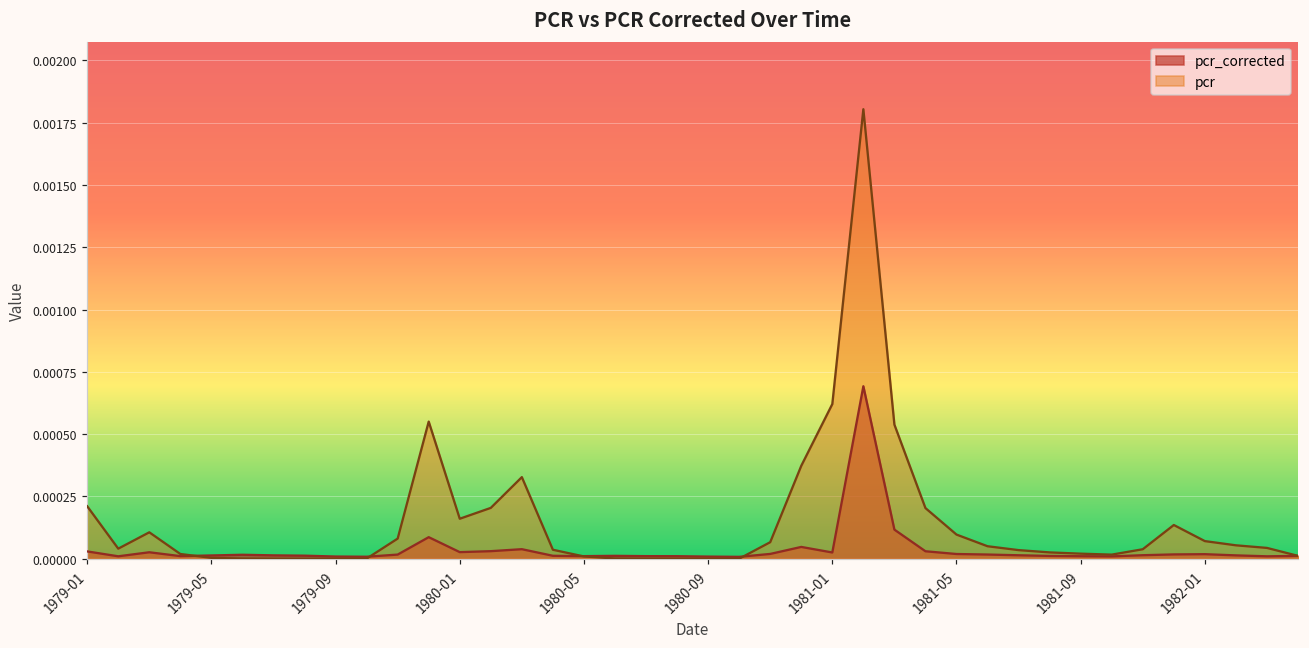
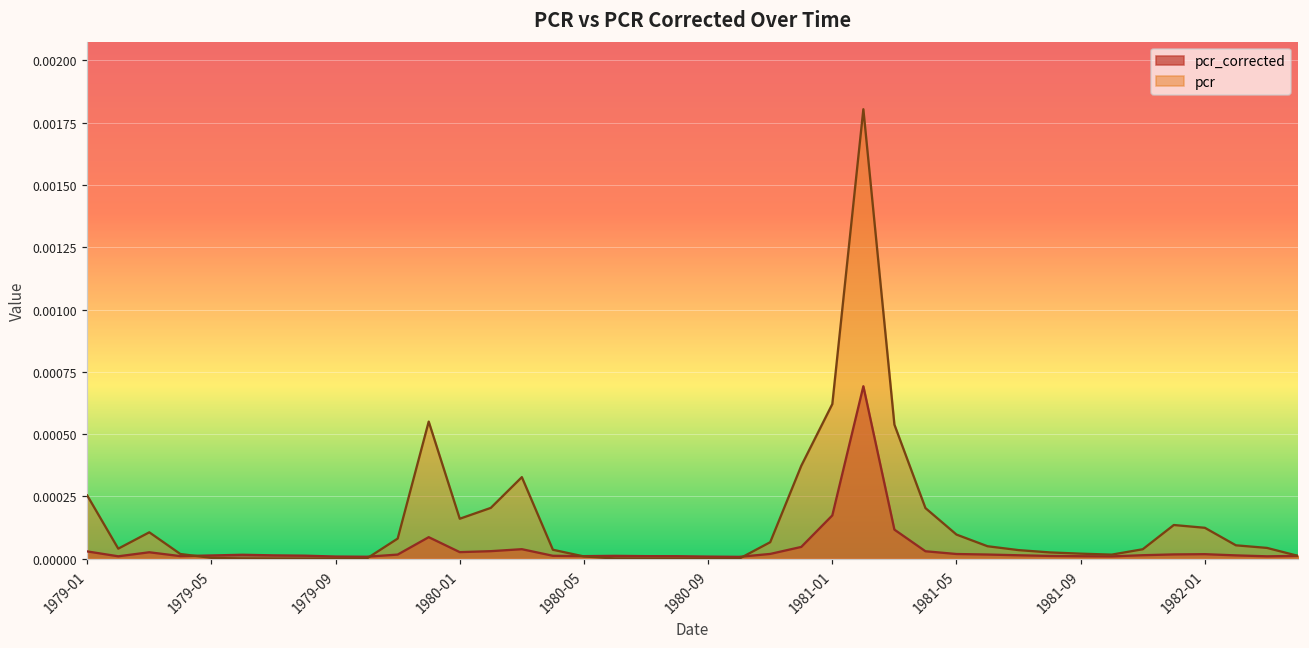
  {
    "pcr_corrected": {
      "1979-01": 0.00003,
      "1980-01": 0.00003,
-     "1981-01": 0.00002,
+     "1981-01": 0.00017,
      "1981-05": 0.00002,
      "1982-01": 0.00002
    },
    "pcr": {
-     "1979-01": 0.00021,
+     "1979-01": 0.00025,
      "1980-01": 0.00016,
      "1981-01": 0.00062,
      "1981-05": 0.00010,
-     "1982-01": 0.00007
+     "1982-01": 0.00012
    }
  }
